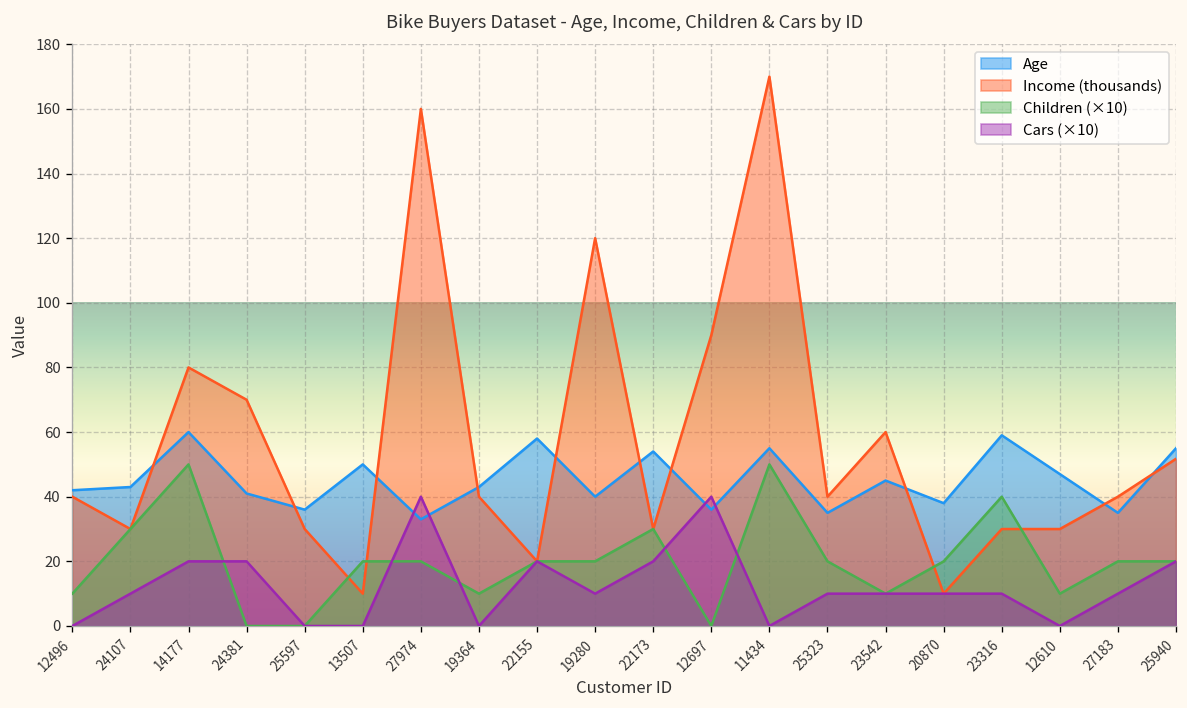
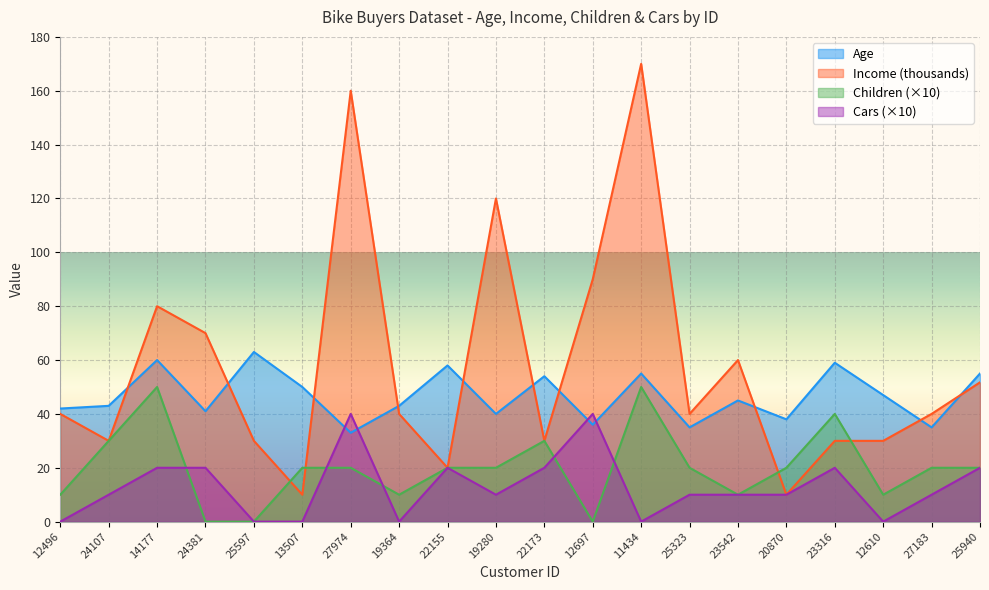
  {
    "Age": {
      "12496": 42,
      "24107": 43,
      "14177": 60,
      "24381": 41,
-     "25597": 36,
+     "25597": 63,
      "13507": 50,
      "27974": 33,
      "19364": 43,
      "22155": 58,
      "19280": 40,
      "22173": 54,
      "12697": 36,
      "11434": 55,
      "25323": 35,
      "23542": 45,
      "20870": 38,
      "23316": 59,
      "12610": 47,
      "27183": 35,
      "25940": 55
    },
    "Income (thousands)": {
      "12496": 40,
      "14177": 80,
      "24381": 70,
      "25597": 30,
      "13507": 10,
      "27974": 160,
      "19364": 40,
      "19280": 120,
      "12697": 90,
      "11434": 170,
      "25323": 40,
      "23542": 60,
      "23316": 30,
      "12610": 30,
      "27183": 40,
      "25940": 52
    },
    "Children (×10)": {
      "12496": 10,
      "14177": 50,
      "24381": 0,
      "13507": 20,
      "27974": 20,
      "19364": 10,
      "19280": 20,
      "12697": 0,
      "11434": 50,
      "25323": 20,
      "20870": 20,
      "23316": 40,
      "12610": 10,
      "27183": 20
    },
    "Cars (×10)": {
      "12496": 0,
      "24107": 10,
      "14177": 20,
      "24381": 20,
      "13507": 0,
      "27974": 40,
      "19364": 0,
      "19280": 10,
      "22173": 20,
      "12697": 40,
      "11434": 0,
      "25323": 10,
-     "23316": 10,
+     "23316": 20,
      "12610": 0,
      "27183": 10
    }
  }
